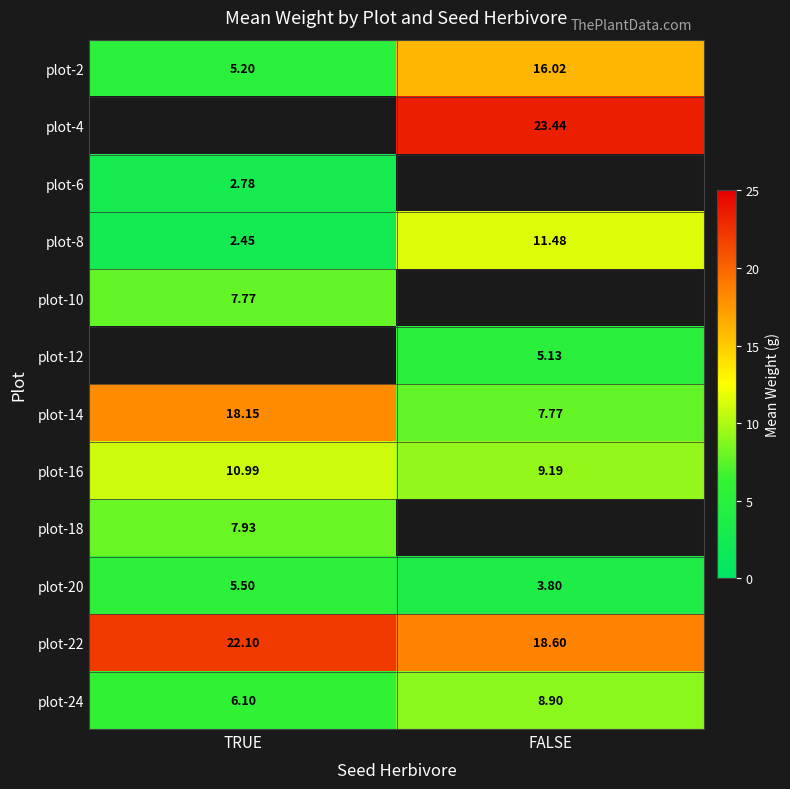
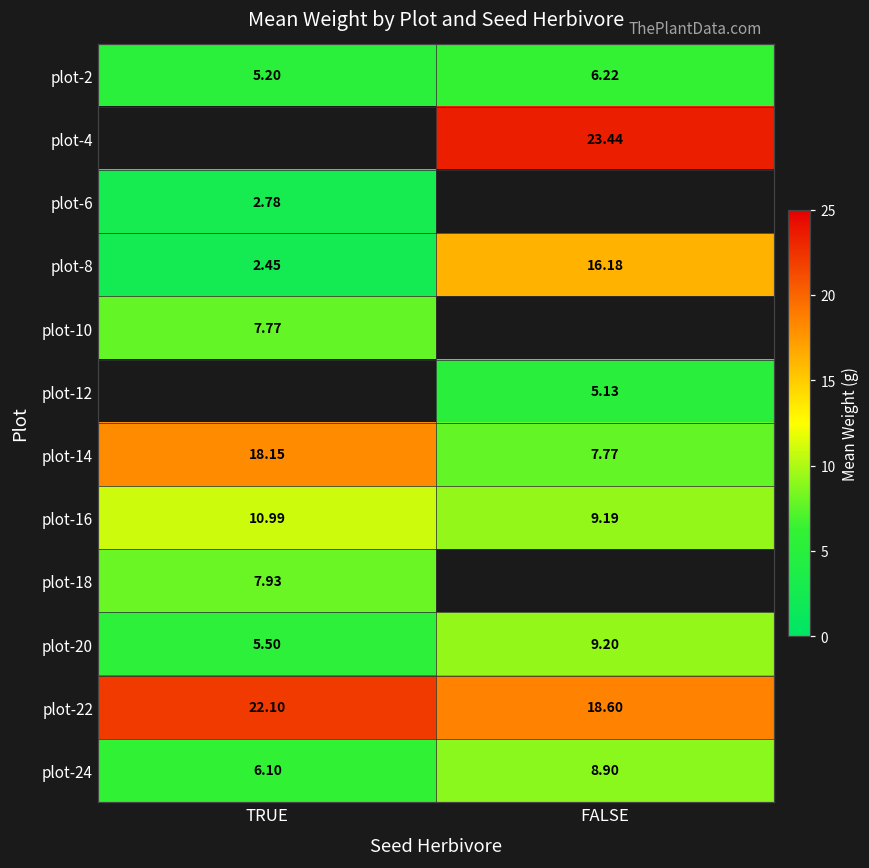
  {
    "plot-2": {
      "TRUE": 5.20,
-     "FALSE": 16.02
+     "FALSE": 6.22
    },
    "plot-4": {
      "FALSE": 23.44
    },
    "plot-6": {
      "TRUE": 2.78
    },
    "plot-8": {
      "TRUE": 2.45,
-     "FALSE": 11.48
+     "FALSE": 16.18
    },
    "plot-10": {
      "TRUE": 7.77
    },
    "plot-12": {
      "FALSE": 5.13
    },
    "plot-14": {
      "TRUE": 18.15,
      "FALSE": 7.77
    },
    "plot-16": {
      "TRUE": 10.99,
      "FALSE": 9.19
    },
    "plot-18": {
      "TRUE": 7.93
    },
    "plot-20": {
      "TRUE": 5.50,
-     "FALSE": 3.80
+     "FALSE": 9.20
    },
    "plot-22": {
      "TRUE": 22.10,
      "FALSE": 18.60
    },
    "plot-24": {
      "TRUE": 6.10,
      "FALSE": 8.90
    }
  }
